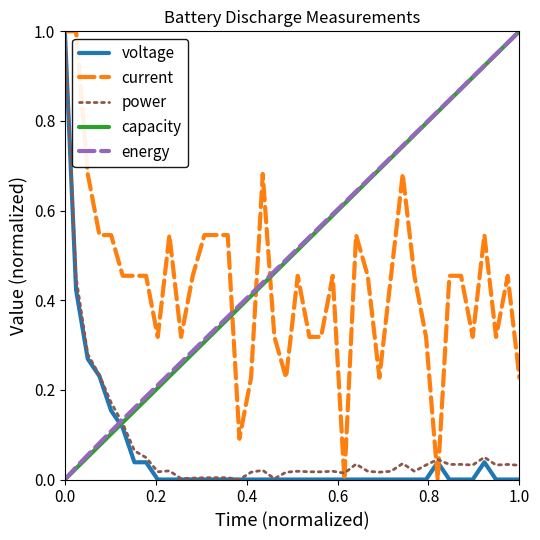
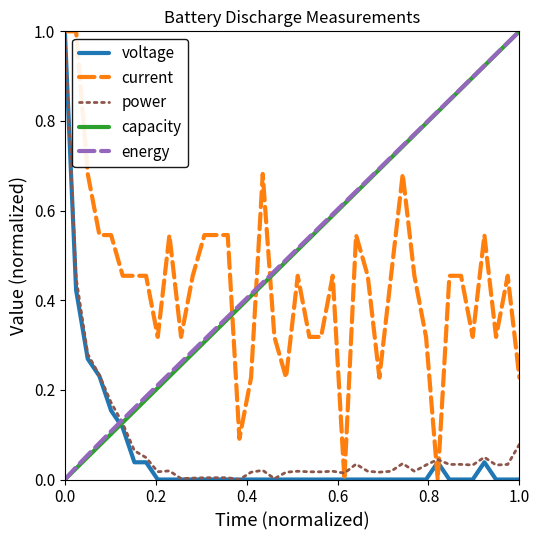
  {
    "voltage": {
      "1.0": 0.00
    },
    "current": {
      "1.0": 0.23
    },
    "power": {
-     "1.0": 0.03
+     "1.0": 0.08
    }
  }
